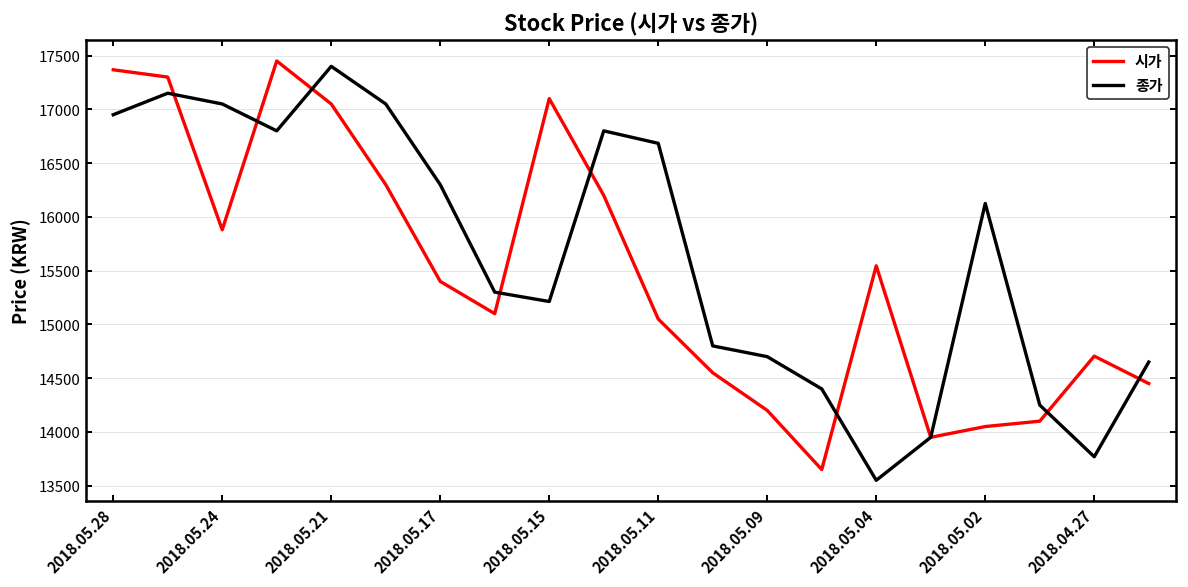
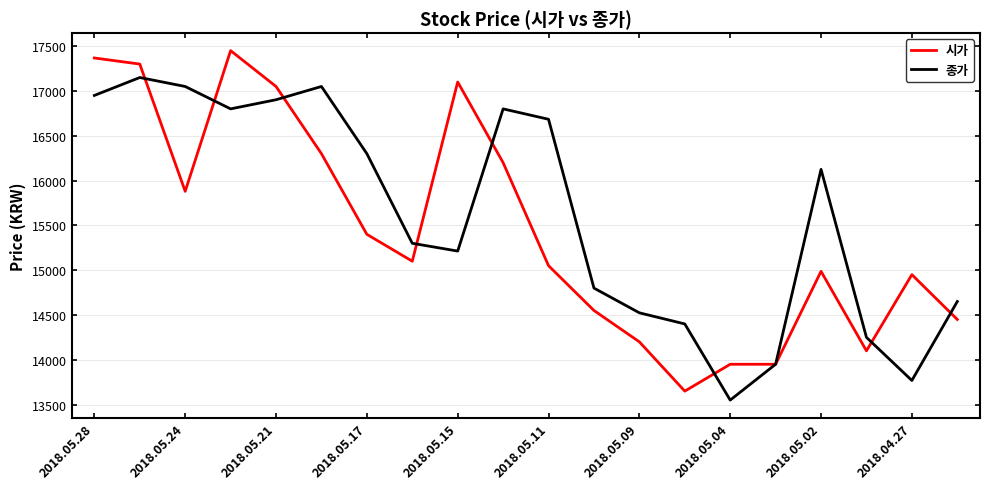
  {
    "시가": {
      "2018.05.28": 17400,
      "2018.05.24": 15900,
      "2018.05.21": 17100,
      "2018.05.17": 15400,
      "2018.05.15": 17100,
      "2018.05.11": 15100,
      "2018.05.09": 14200,
-     "2018.05.04": 15500,
-     "2018.05.02": 14100,
-     "2018.04.27": 14700
+     "2018.05.04": 14000,
+     "2018.05.02": 15000,
+     "2018.04.27": 15000
    },
    "종가": {
      "2018.05.28": 17000,
      "2018.05.24": 17100,
-     "2018.05.21": 17400,
+     "2018.05.21": 16900,
      "2018.05.17": 16300,
      "2018.05.15": 15200,
      "2018.05.11": 16700,
-     "2018.05.09": 14700,
+     "2018.05.09": 14500,
      "2018.05.04": 13600,
      "2018.05.02": 16100,
      "2018.04.27": 13800
    }
  }
